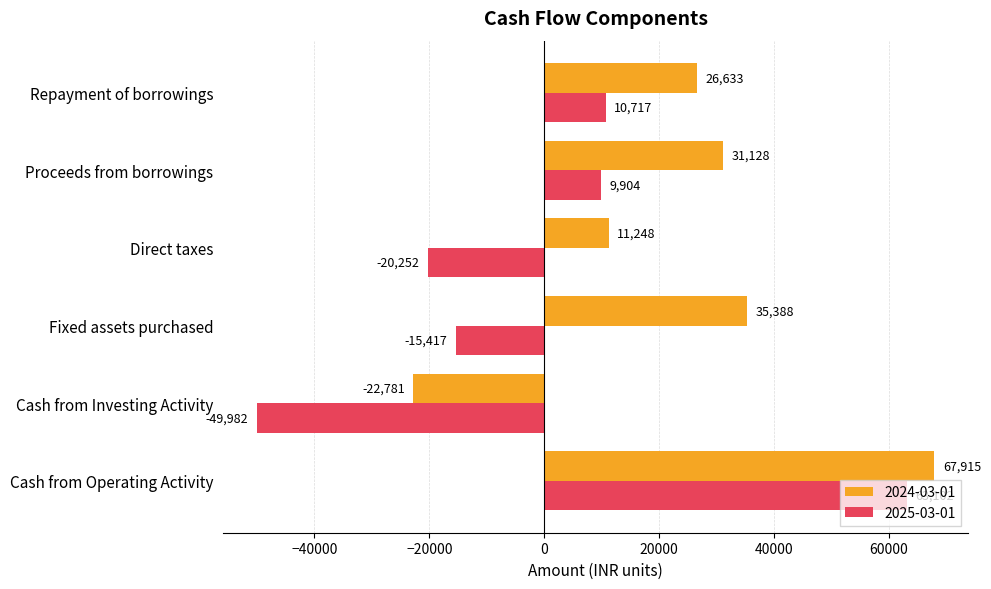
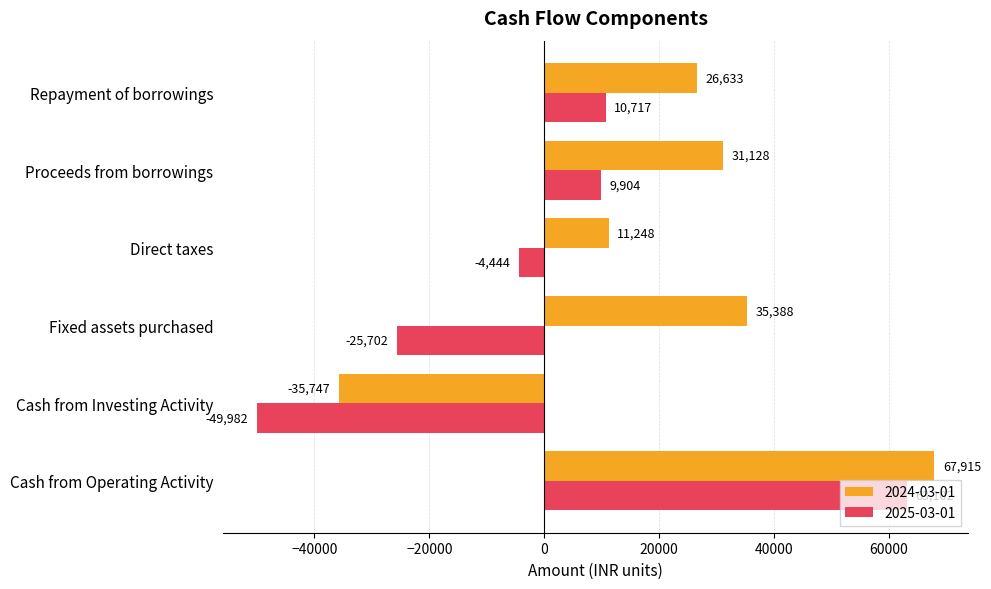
  {
    "2024-03-01": {
      "Repayment of borrowings": "26,633",
      "Proceeds from borrowings": "31,128",
      "Direct taxes": "11,248",
      "Fixed assets purchased": "35,388",
-     "Cash from Investing Activity": "-22,781",
+     "Cash from Investing Activity": "-35,747",
      "Cash from Operating Activity": "67,915"
    },
    "2025-03-01": {
      "Repayment of borrowings": "10,717",
      "Proceeds from borrowings": "9,904",
-     "Direct taxes": "-20,252",
-     "Fixed assets purchased": "-15,417",
+     "Direct taxes": "-4,444",
+     "Fixed assets purchased": "-25,702",
      "Cash from Investing Activity": "-49,982"
    }
  }
